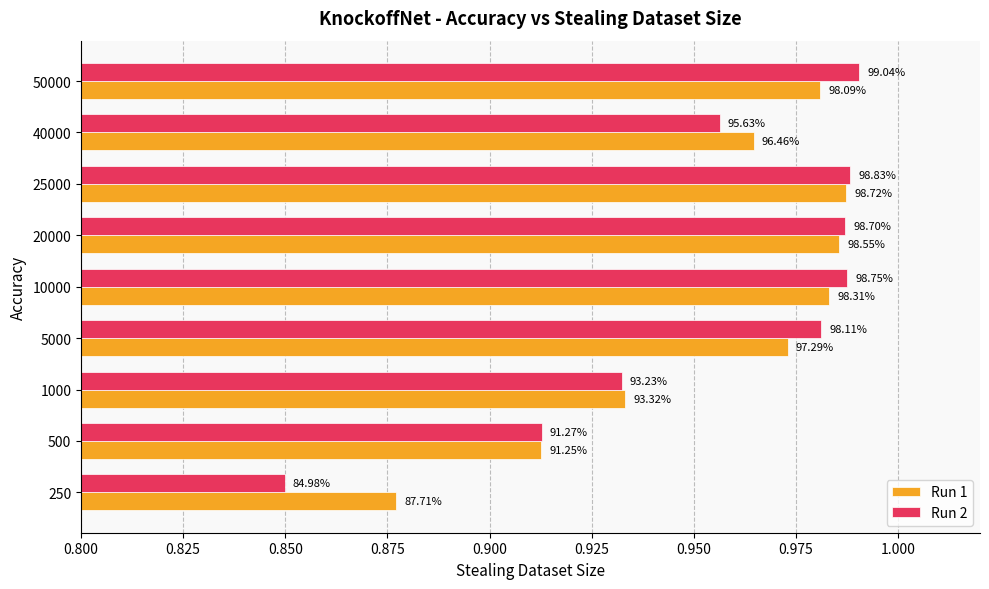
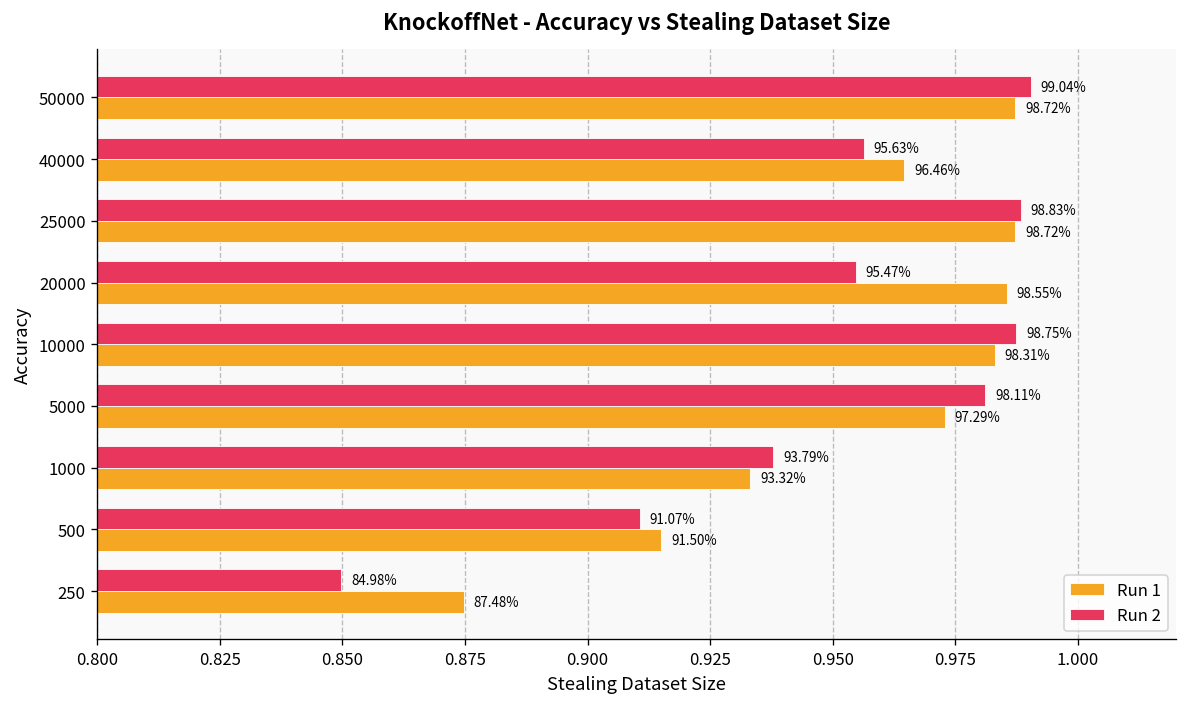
  {
    "Run 1": {
-     "50000": "98.09%",
+     "50000": "98.72%",
      "40000": "96.46%",
      "25000": "98.72%",
      "20000": "98.55%",
      "10000": "98.31%",
      "5000": "97.29%",
      "1000": "93.32%",
-     "500": "91.25%",
-     "250": "87.71%"
+     "500": "91.50%",
+     "250": "87.48%"
    },
    "Run 2": {
      "50000": "99.04%",
      "40000": "95.63%",
      "25000": "98.83%",
-     "20000": "98.70%",
+     "20000": "95.47%",
      "10000": "98.75%",
      "5000": "98.11%",
-     "1000": "93.23%",
-     "500": "91.27%",
+     "1000": "93.79%",
+     "500": "91.07%",
      "250": "84.98%"
    }
  }
